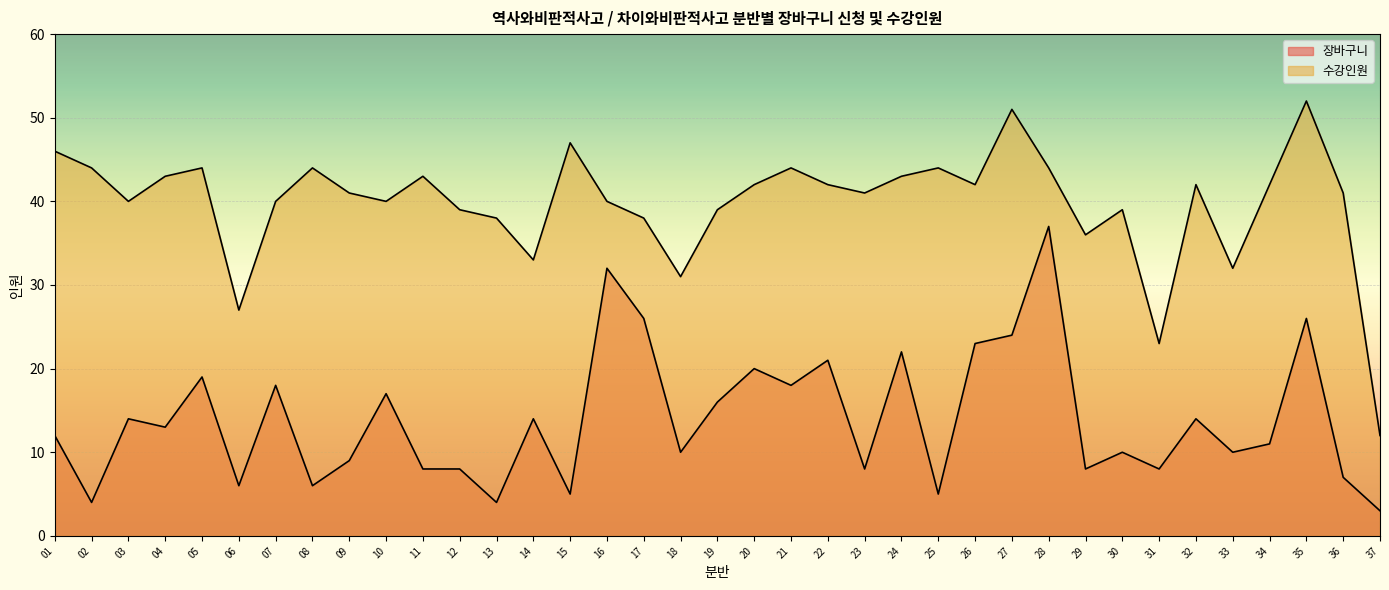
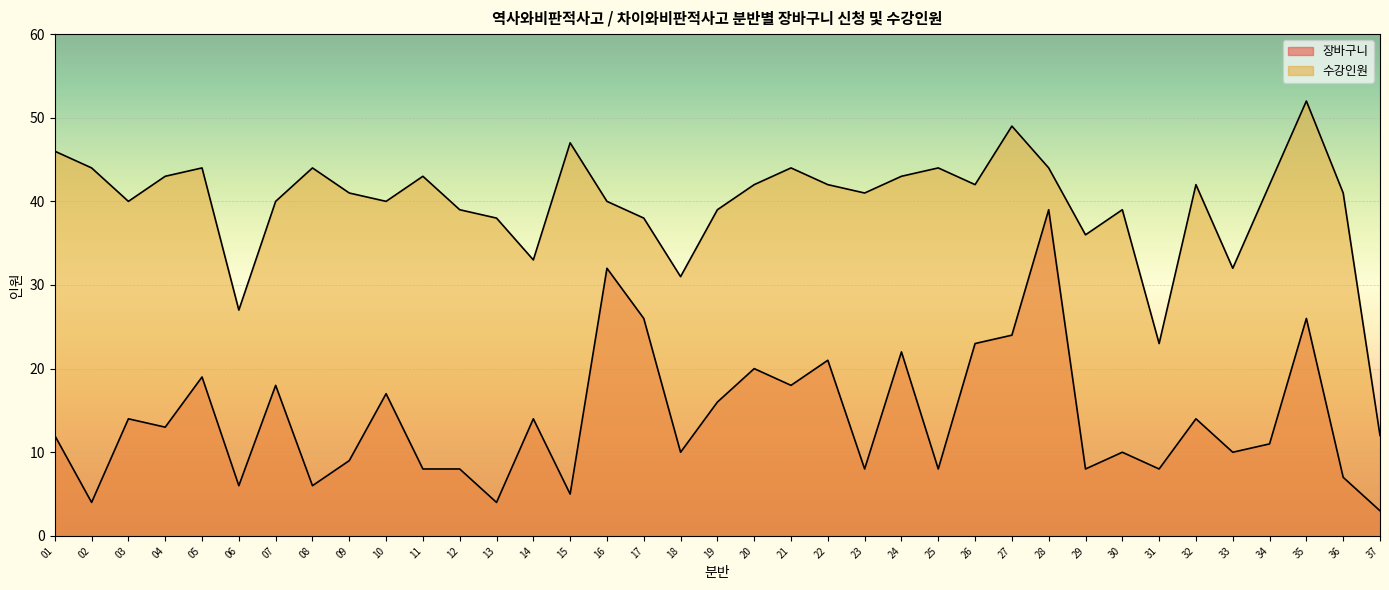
  {
    "장바구니": {
      "01": 12,
      "02": 4,
      "03": 14,
      "04": 13,
      "05": 19,
      "06": 6,
      "07": 18,
      "08": 6,
      "09": 9,
      "10": 17,
      "11": 8,
      "12": 8,
      "13": 4,
      "14": 14,
      "15": 5,
      "16": 32,
      "17": 26,
      "18": 10,
      "19": 16,
      "20": 20,
      "21": 18,
      "22": 21,
      "23": 8,
      "24": 22,
-     "25": 5,
+     "25": 8,
      "26": 23,
      "27": 24,
-     "28": 37,
+     "28": 39,
      "29": 8,
      "30": 10,
      "31": 8,
      "32": 14,
      "33": 10,
      "34": 11,
      "35": 26,
      "36": 7,
      "37": 3
    },
    "수강인원": {
      "01": 46,
      "02": 44,
      "03": 40,
      "04": 43,
      "05": 44,
      "06": 27,
      "07": 40,
      "08": 44,
      "09": 41,
      "10": 40,
      "11": 43,
      "12": 39,
      "13": 38,
      "14": 33,
      "15": 47,
      "16": 40,
      "17": 38,
      "18": 31,
      "19": 39,
      "20": 42,
      "21": 44,
      "22": 42,
      "23": 41,
      "24": 43,
      "25": 44,
      "26": 42,
-     "27": 51,
+     "27": 49,
      "28": 44,
      "29": 36,
      "30": 39,
      "31": 23,
      "32": 42,
      "33": 32,
      "34": 42,
      "35": 52,
      "36": 41,
      "37": 12
    }
  }
